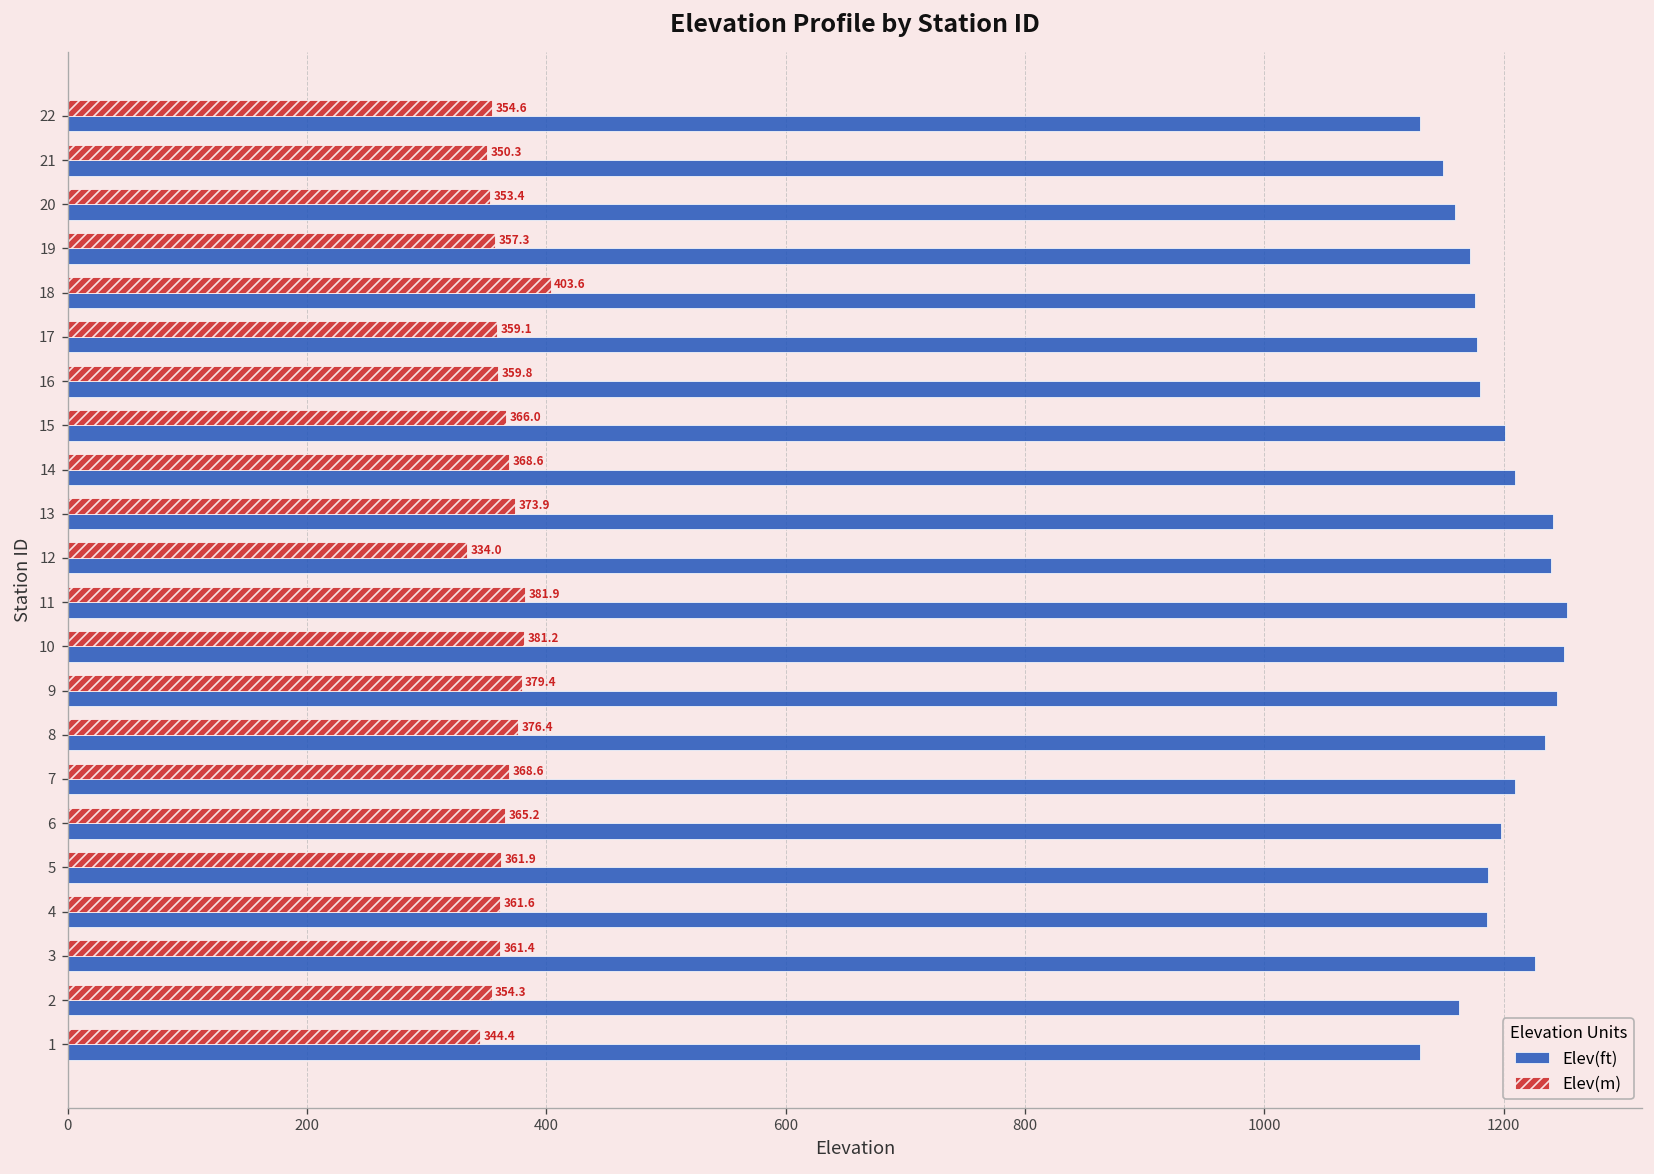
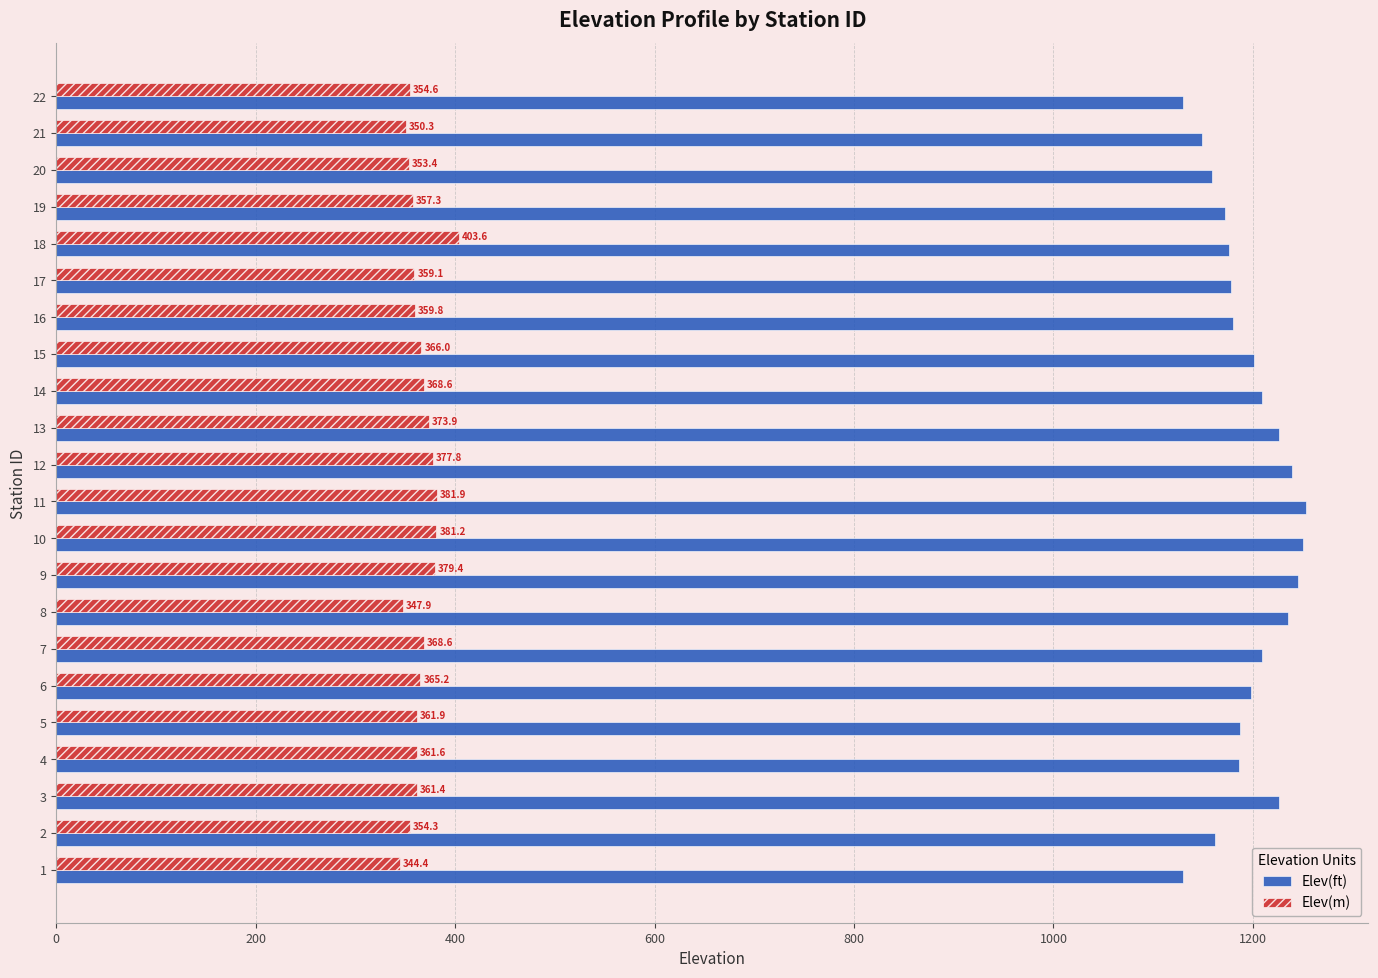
  {
    "Elev(ft)": {
      "22": 1130,
      "21": 1150,
      "20": 1160,
      "19": 1170,
      "18": 1180,
      "17": 1180,
      "16": 1180,
      "15": 1200,
      "14": 1210,
-     "13": 1240,
+     "13": 1230,
      "12": 1240,
      "11": 1250,
      "10": 1250,
      "9": 1240,
      "8": 1230,
      "7": 1210,
      "6": 1200,
      "5": 1190,
      "4": 1190,
      "3": 1230,
      "2": 1160,
      "1": 1130
    },
    "Elev(m)": {
      "22": 354.6,
      "21": 350.3,
      "20": 353.4,
      "19": 357.3,
      "18": 403.6,
      "17": 359.1,
      "16": 359.8,
      "15": 366.0,
      "14": 368.6,
      "13": 373.9,
-     "12": 334.0,
+     "12": 377.8,
      "11": 381.9,
      "10": 381.2,
      "9": 379.4,
-     "8": 376.4,
+     "8": 347.9,
      "7": 368.6,
      "6": 365.2,
      "5": 361.9,
      "4": 361.6,
      "3": 361.4,
      "2": 354.3,
      "1": 344.4
    }
  }
